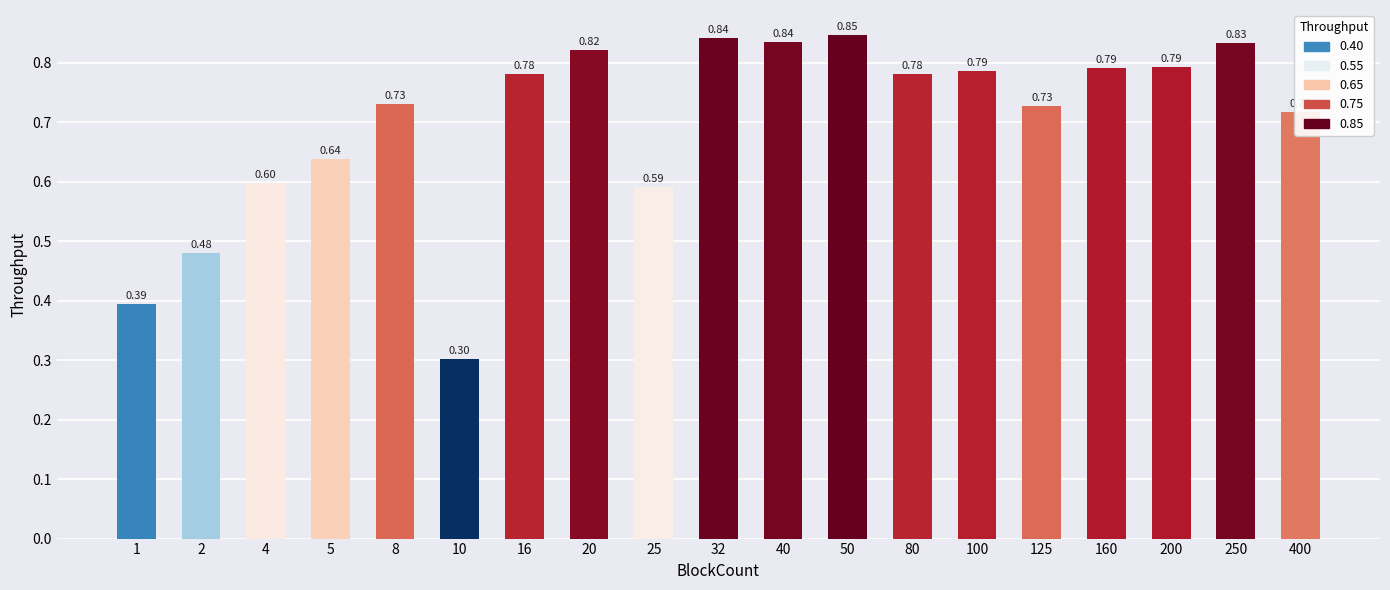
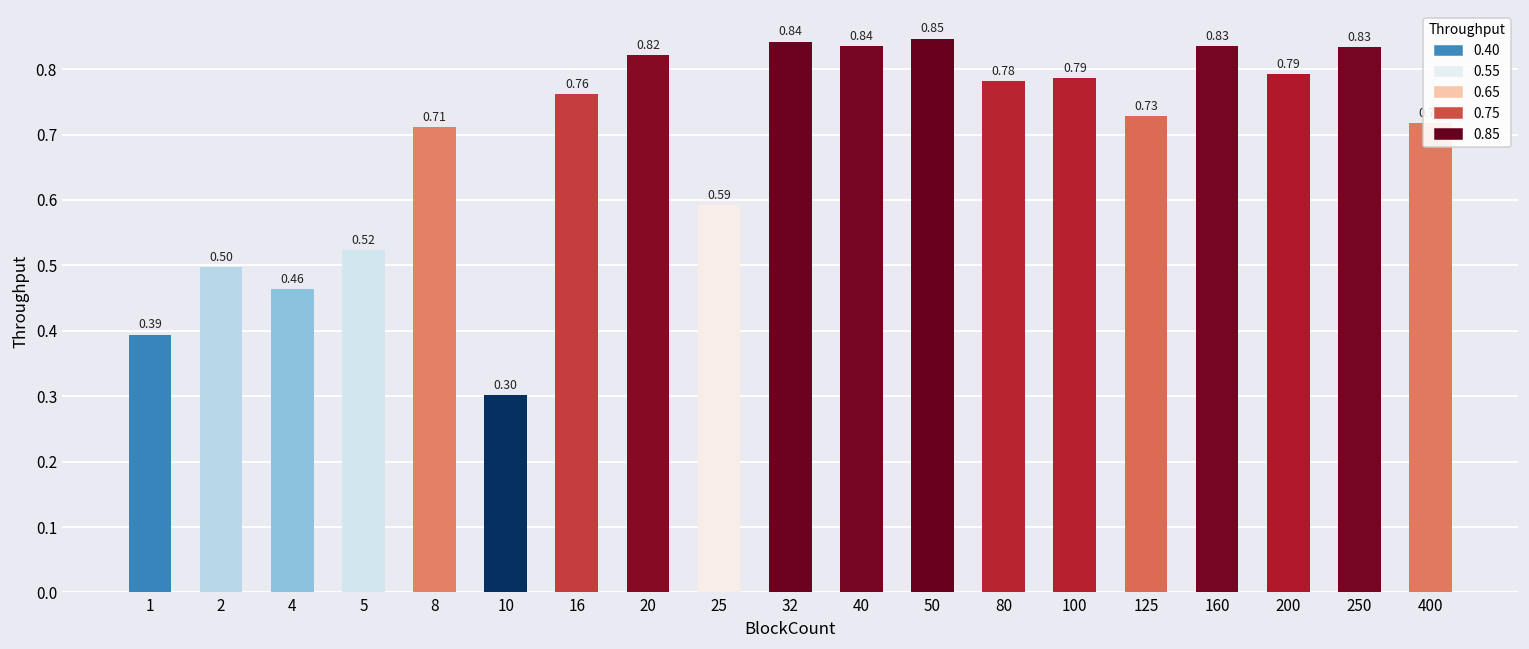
  {
    "1": 0.39,
-   "2": 0.48,
-   "4": 0.60,
-   "5": 0.64,
-   "8": 0.73,
+   "2": 0.50,
+   "4": 0.46,
+   "5": 0.52,
+   "8": 0.71,
    "10": 0.30,
-   "16": 0.78,
+   "16": 0.76,
    "20": 0.82,
    "25": 0.59,
    "32": 0.84,
    "40": 0.84,
    "50": 0.85,
    "80": 0.78,
    "100": 0.79,
    "125": 0.73,
-   "160": 0.79,
+   "160": 0.83,
    "200": 0.79,
    "250": 0.83
  }
